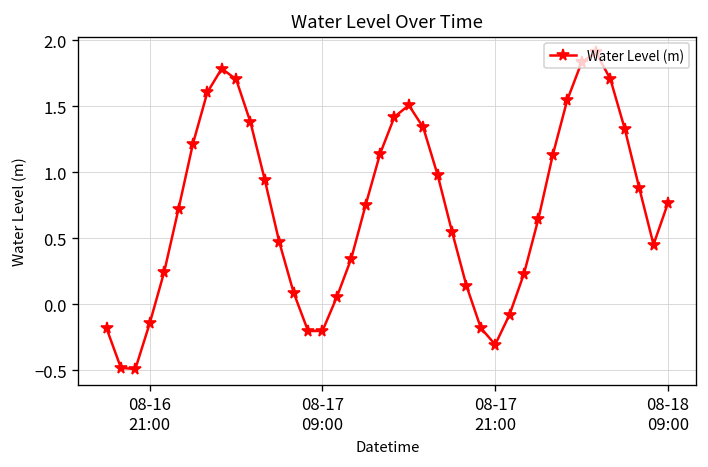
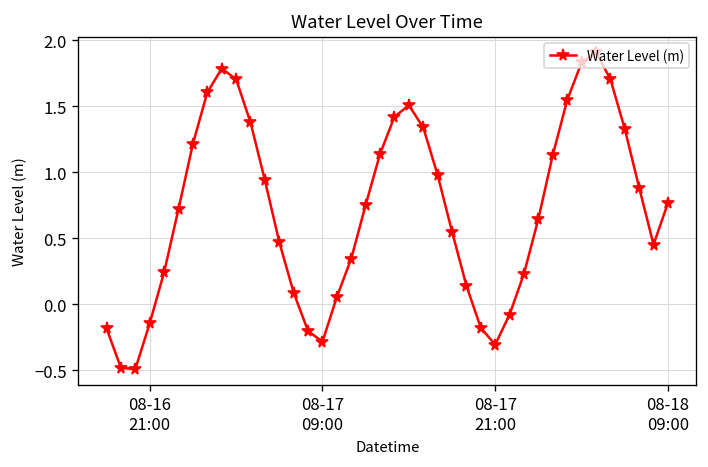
  {
    "08-16 21:00": -0.14,
-   "08-17 09:00": -0.20,
+   "08-17 09:00": -0.28,
    "08-17 21:00": -0.30,
    "08-18 09:00": 0.77
  }
